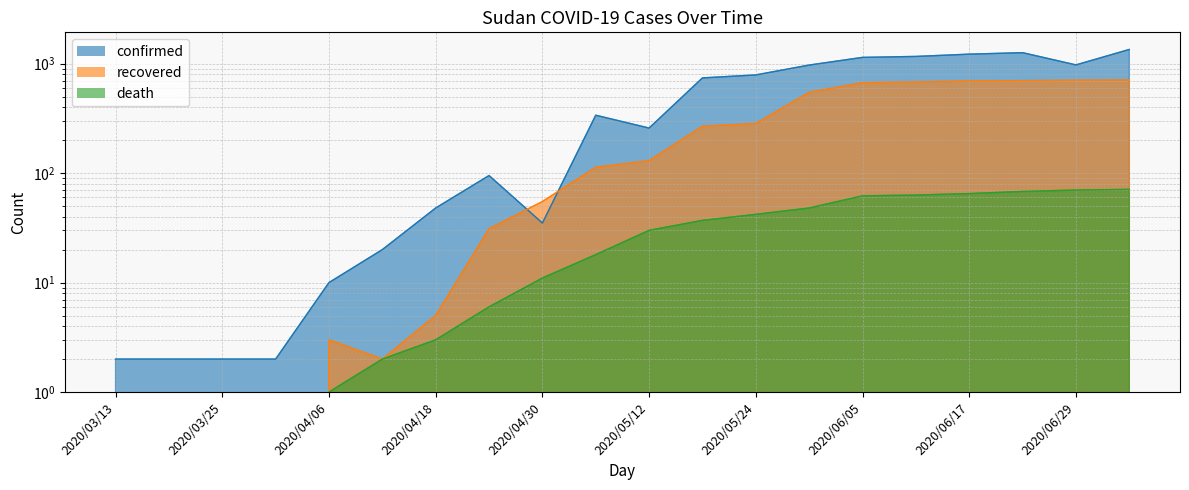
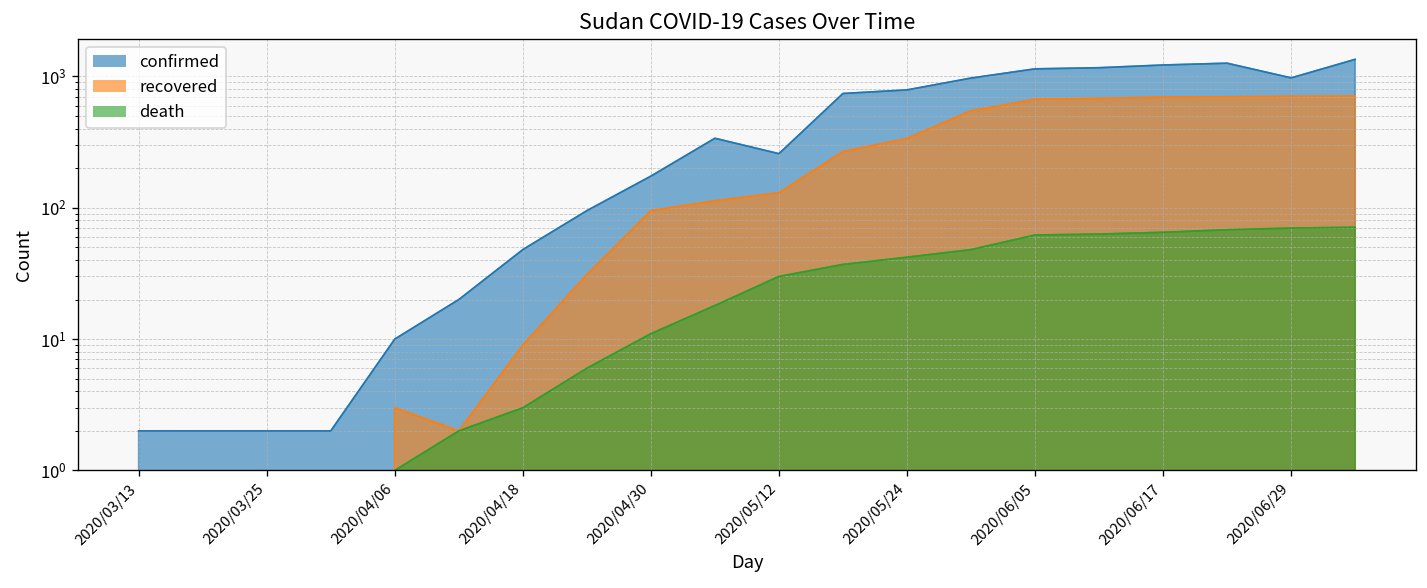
  {
    "confirmed": {
      "2020/03/13": 2,
      "2020/03/25": 2,
      "2020/04/06": 10,
      "2020/04/18": 50,
-     "2020/04/30": 35,
+     "2020/04/30": 170,
      "2020/05/12": 260,
      "2020/05/24": 800,
      "2020/06/05": 1100,
      "2020/06/17": 1200,
      "2020/06/29": 1000
    },
    "recovered": {
      "2020/04/06": 3,
-     "2020/04/18": 5,
-     "2020/04/30": 60,
+     "2020/04/18": 9,
+     "2020/04/30": 100,
      "2020/05/12": 130,
-     "2020/05/24": 280,
+     "2020/05/24": 340,
      "2020/06/05": 700,
      "2020/06/17": 700,
      "2020/06/29": 700
    },
    "death": {
      "2020/04/06": 1,
      "2020/04/18": 3,
      "2020/04/30": 11,
      "2020/05/12": 30,
      "2020/05/24": 42,
      "2020/06/05": 60,
      "2020/06/17": 70,
      "2020/06/29": 70
    }
  }
